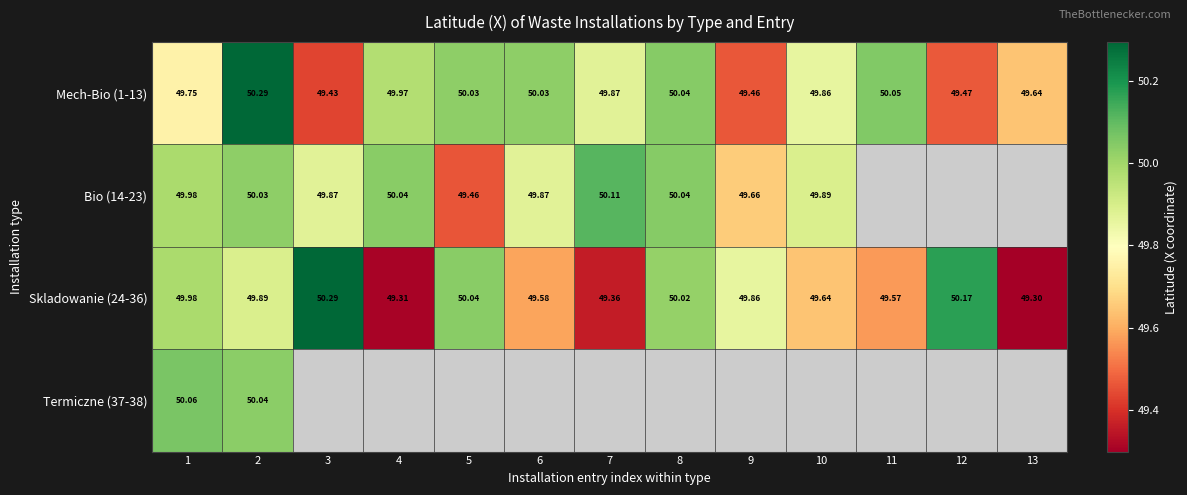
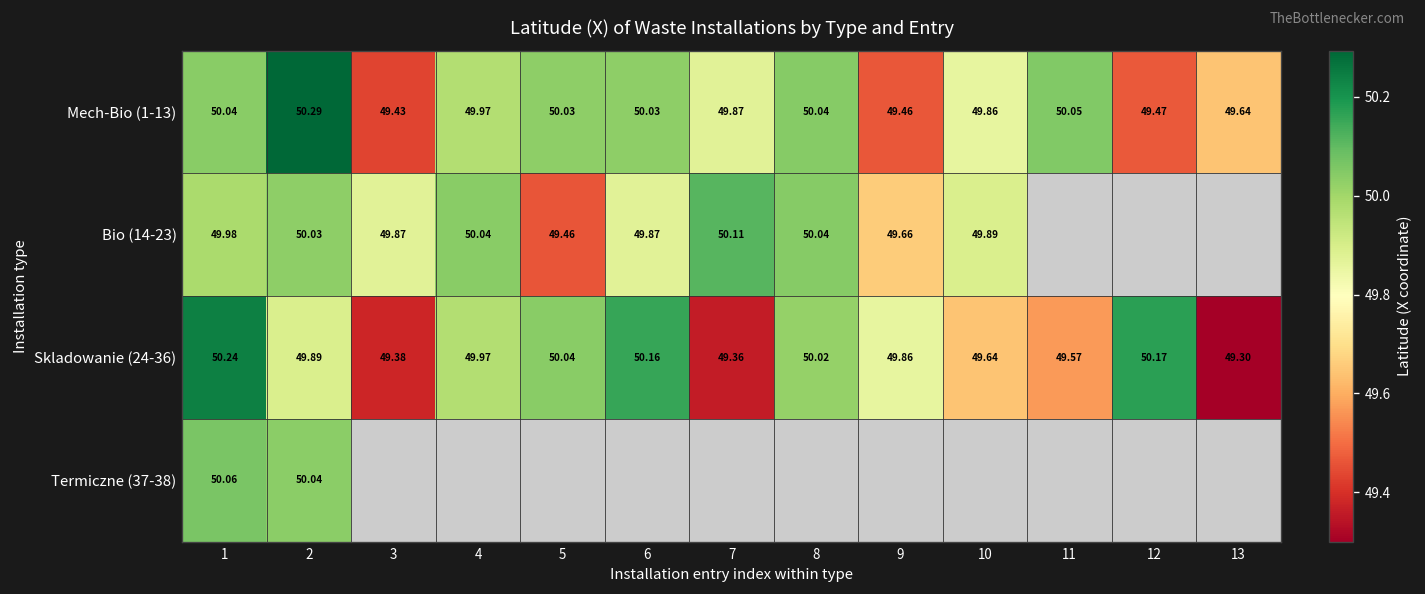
  {
    "Mech-Bio (1-13)": {
-     "1": 49.75,
+     "1": 50.04,
      "2": 50.29,
      "3": 49.43,
      "4": 49.97,
      "5": 50.03,
      "6": 50.03,
      "7": 49.87,
      "8": 50.04,
      "9": 49.46,
      "10": 49.86,
      "11": 50.05,
      "12": 49.47,
      "13": 49.64
    },
    "Bio (14-23)": {
      "1": 49.98,
      "2": 50.03,
      "3": 49.87,
      "4": 50.04,
      "5": 49.46,
      "6": 49.87,
      "7": 50.11,
      "8": 50.04,
      "9": 49.66,
      "10": 49.89
    },
    "Skladowanie (24-36)": {
-     "1": 49.98,
+     "1": 50.24,
      "2": 49.89,
-     "3": 50.29,
-     "4": 49.31,
+     "3": 49.38,
+     "4": 49.97,
      "5": 50.04,
-     "6": 49.58,
+     "6": 50.16,
      "7": 49.36,
      "8": 50.02,
      "9": 49.86,
      "10": 49.64,
      "11": 49.57,
      "12": 50.17,
      "13": 49.30
    },
    "Termiczne (37-38)": {
      "1": 50.06,
      "2": 50.04
    }
  }
